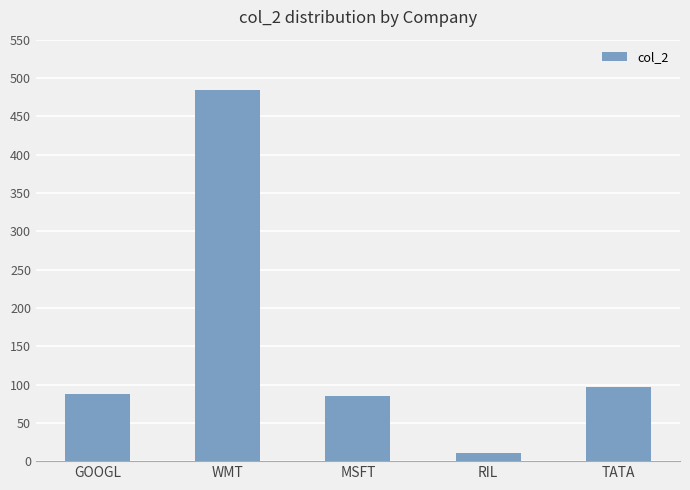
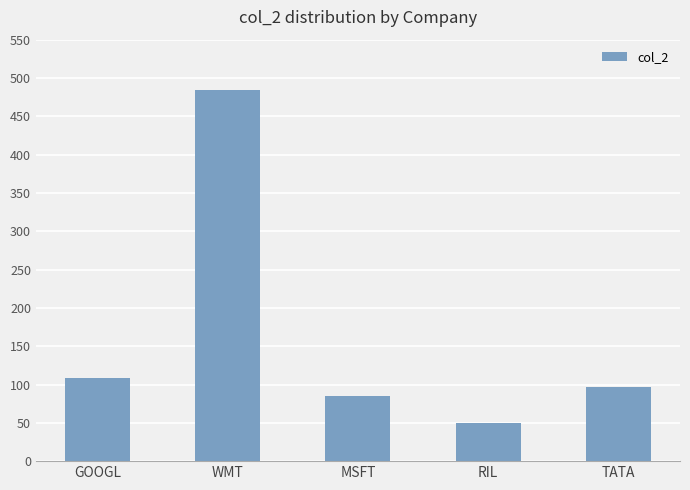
  {
-   "GOOGL": 90,
+   "GOOGL": 110,
    "WMT": 480,
    "MSFT": 90,
-   "RIL": 10,
+   "RIL": 50,
    "TATA": 100
  }
